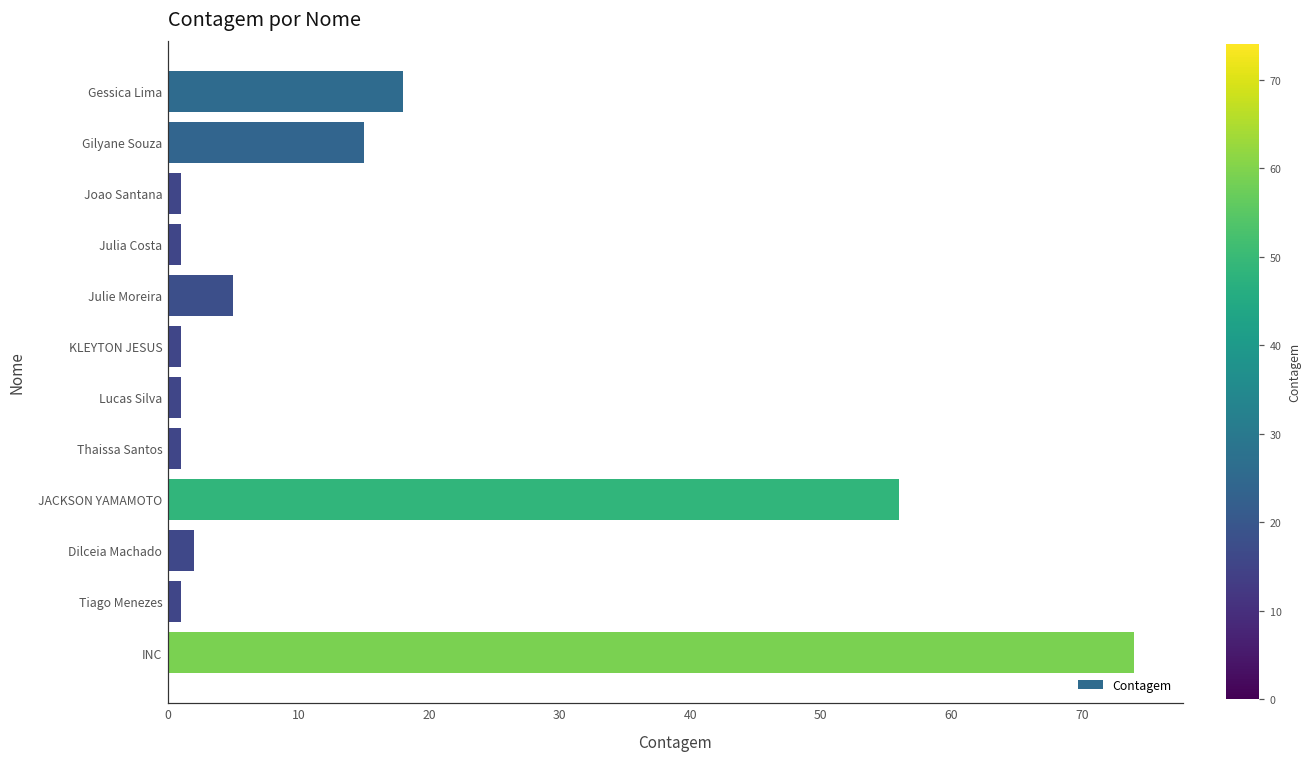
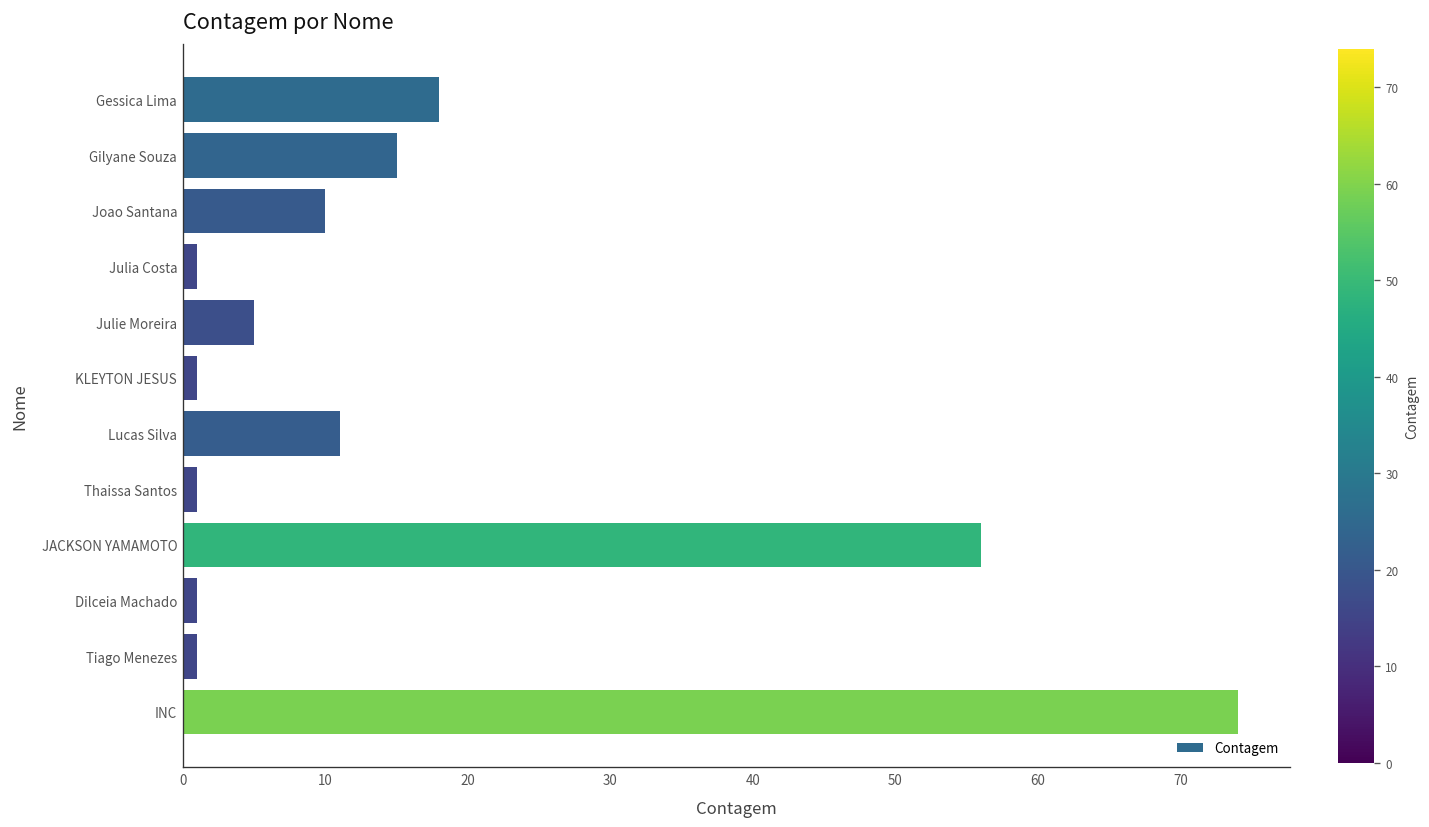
  {
    "Gessica Lima": 18,
    "Gilyane Souza": 15,
-   "Joao Santana": 1,
+   "Joao Santana": 10,
    "Julia Costa": 1,
    "Julie Moreira": 5,
    "KLEYTON JESUS": 1,
-   "Lucas Silva": 1,
+   "Lucas Silva": 11,
    "Thaissa Santos": 1,
    "JACKSON YAMAMOTO": 56,
-   "Dilceia Machado": 2,
+   "Dilceia Machado": 1,
    "Tiago Menezes": 1,
    "INC": 74
  }
